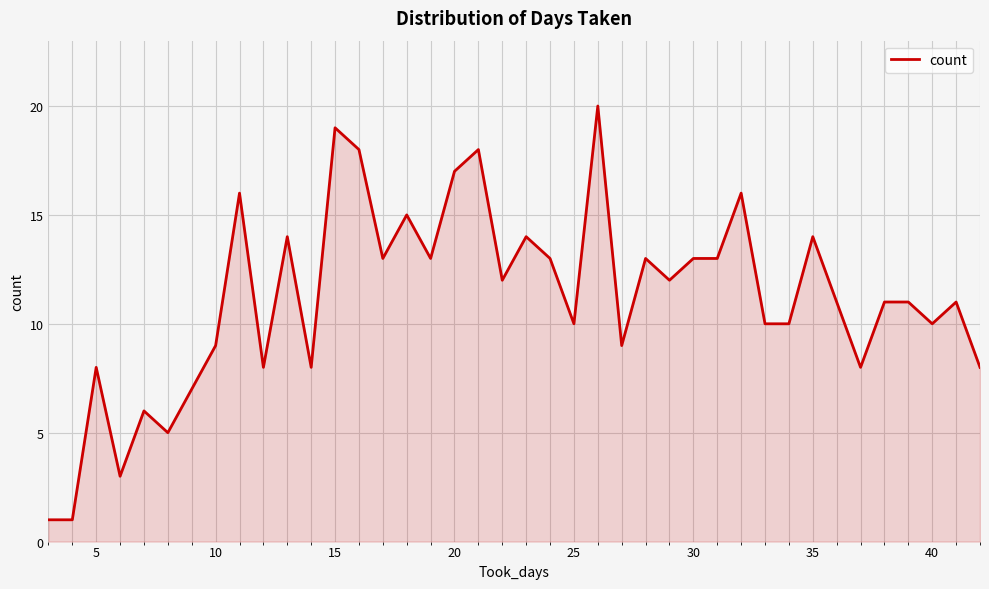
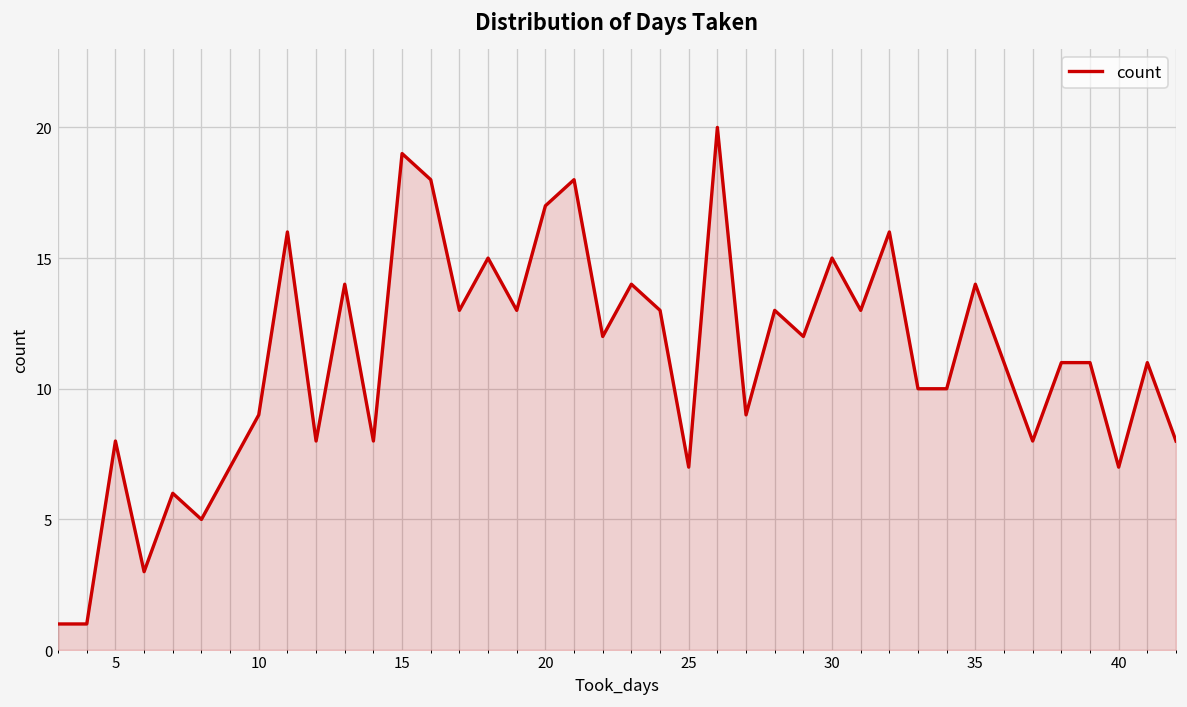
  {
    "5": 8,
    "10": 9,
    "15": 19,
    "20": 17,
-   "25": 10,
-   "30": 13,
+   "25": 7,
+   "30": 15,
    "35": 14,
-   "40": 10
+   "40": 7
  }
